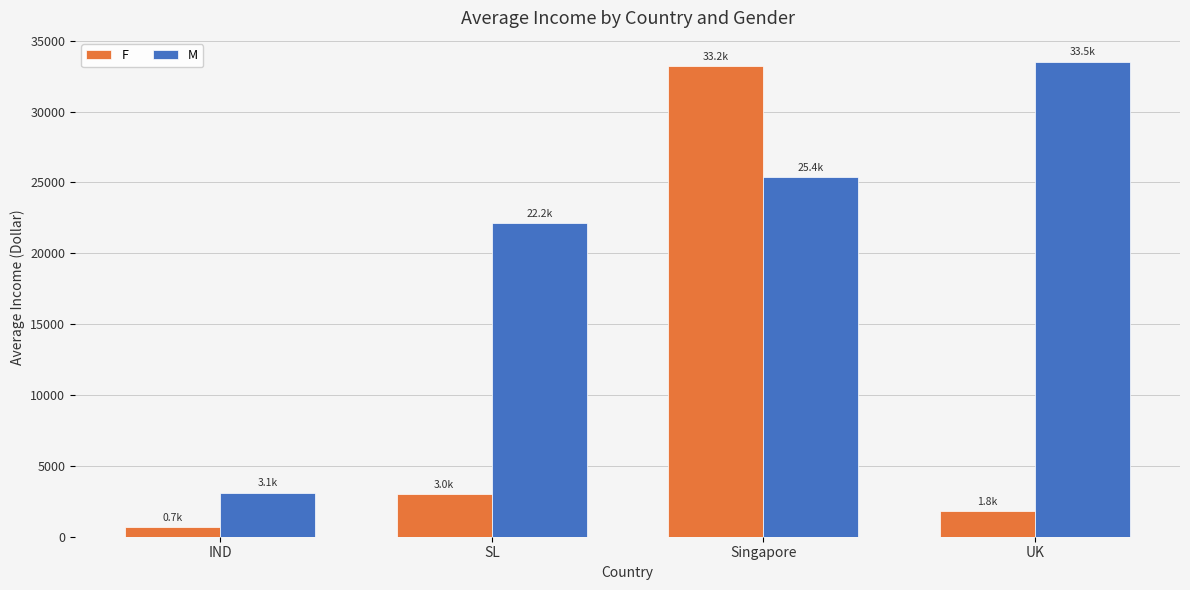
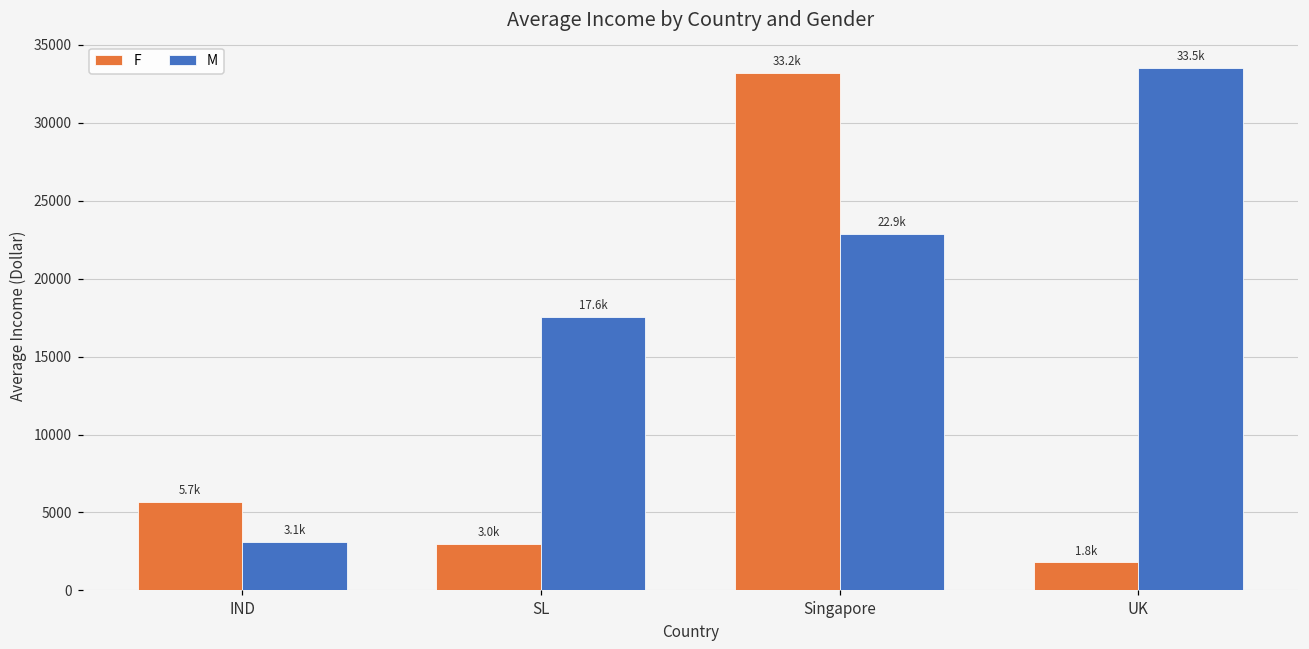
  {
    "F": {
-     "IND": "0.7k",
+     "IND": "5.7k",
      "SL": "3.0k",
      "Singapore": "33.2k",
      "UK": "1.8k"
    },
    "M": {
      "IND": "3.1k",
-     "SL": "22.2k",
-     "Singapore": "25.4k",
+     "SL": "17.6k",
+     "Singapore": "22.9k",
      "UK": "33.5k"
    }
  }
